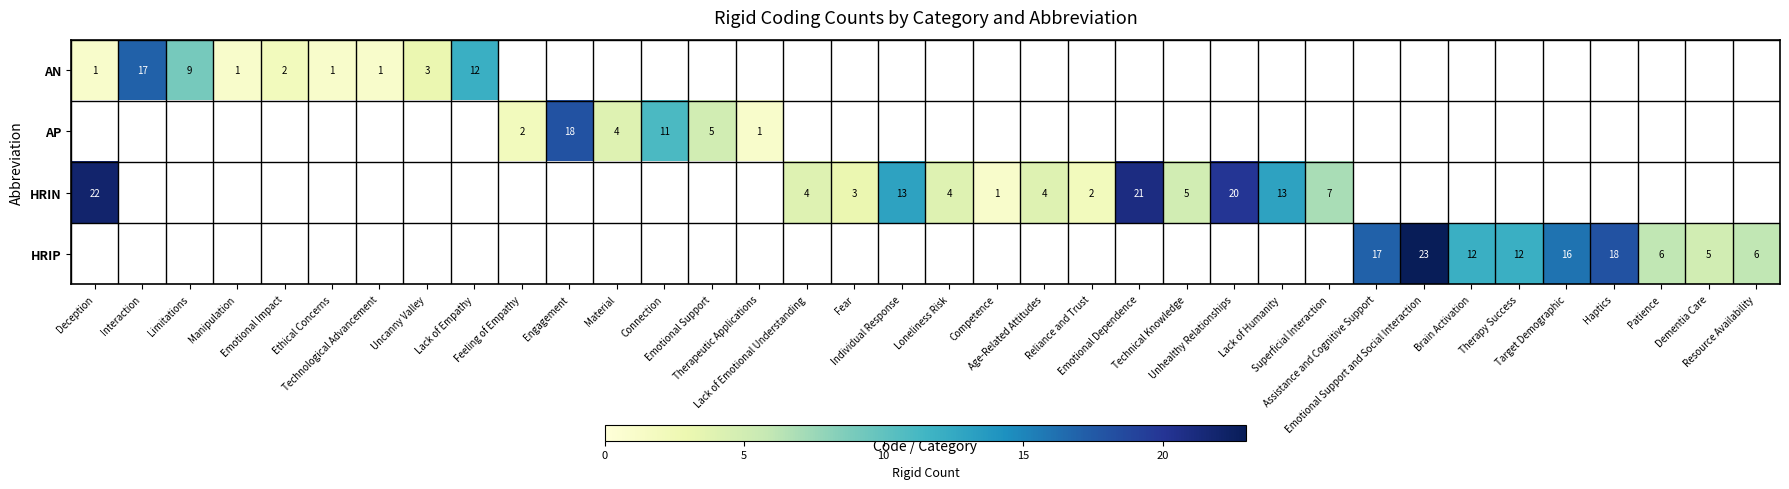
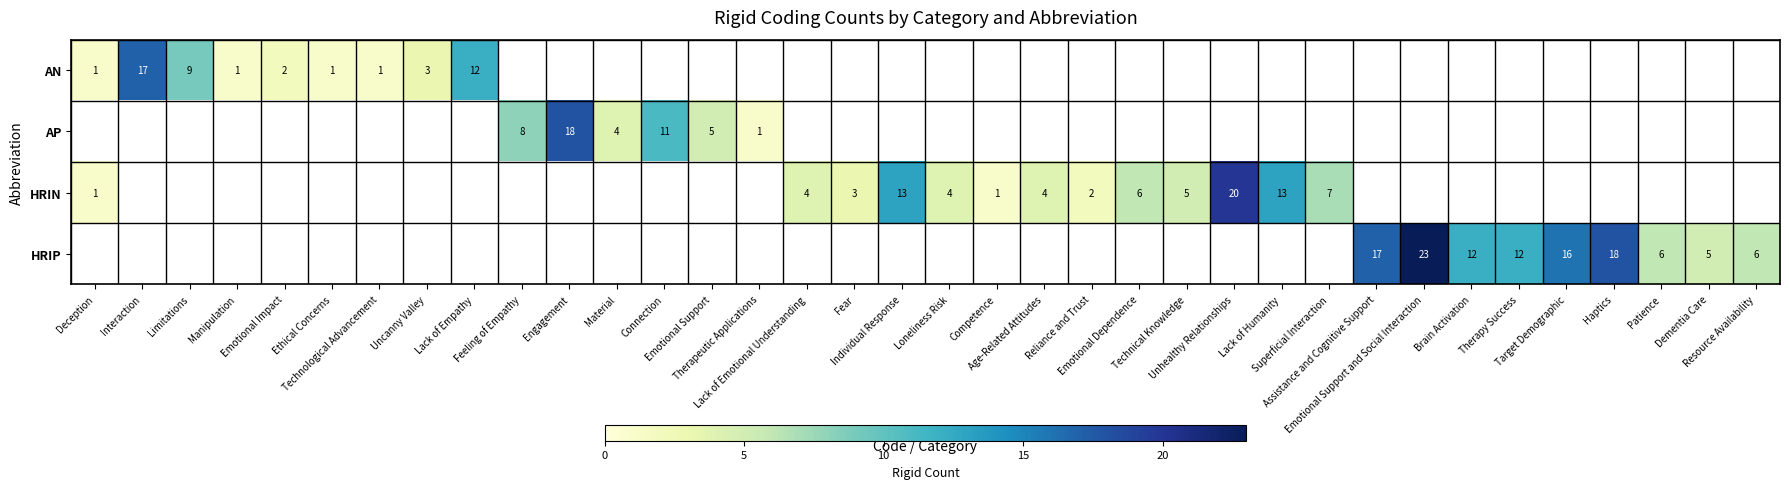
  {
    "AN": {
      "Deception": 1,
      "Interaction": 17,
      "Limitations": 9,
      "Manipulation": 1,
      "Emotional Impact": 2,
      "Ethical Concerns": 1,
      "Technological Advancement": 1,
      "Uncanny Valley": 3,
      "Lack of Empathy": 12
    },
    "AP": {
-     "Feeling of Empathy": 2,
+     "Feeling of Empathy": 8,
      "Engagement": 18,
      "Material": 4,
      "Connection": 11,
      "Emotional Support": 5,
      "Therapeutic Applications": 1
    },
    "HRIN": {
-     "Deception": 22,
+     "Deception": 1,
      "Lack of Emotional Understanding": 4,
      "Fear": 3,
      "Individual Response": 13,
      "Loneliness Risk": 4,
      "Competence": 1,
      "Age-Related Attitudes": 4,
      "Reliance and Trust": 2,
-     "Emotional Dependence": 21,
+     "Emotional Dependence": 6,
      "Technical Knowledge": 5,
      "Unhealthy Relationships": 20,
      "Lack of Humanity": 13,
      "Superficial Interaction": 7
    },
    "HRIP": {
      "Assistance and Cognitive Support": 17,
      "Emotional Support and Social Interaction": 23,
      "Brain Activation": 12,
      "Therapy Success": 12,
      "Target Demographic": 16,
      "Haptics": 18,
      "Patience": 6,
      "Dementia Care": 5,
      "Resource Availability": 6
    }
  }
